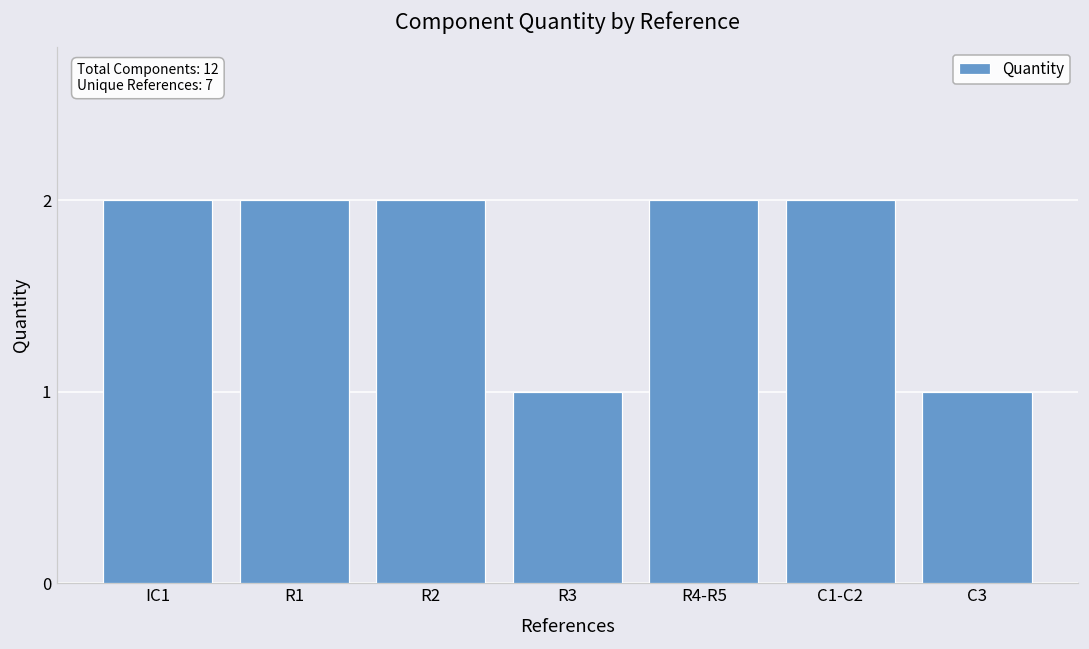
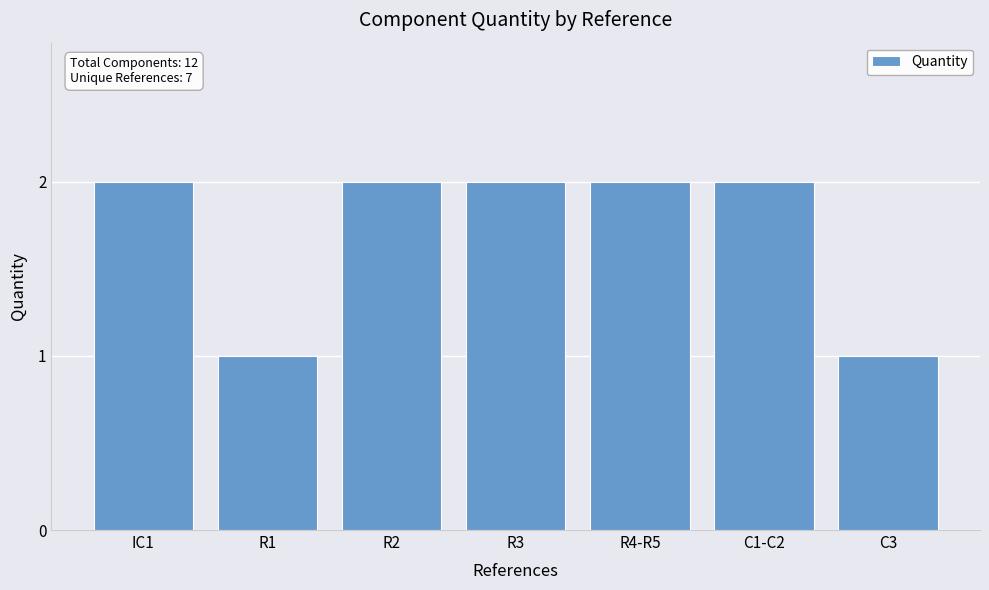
  {
    "IC1": 2,
-   "R1": 2,
+   "R1": 1,
    "R2": 2,
-   "R3": 1,
+   "R3": 2,
    "R4-R5": 2,
    "C1-C2": 2,
    "C3": 1
  }
